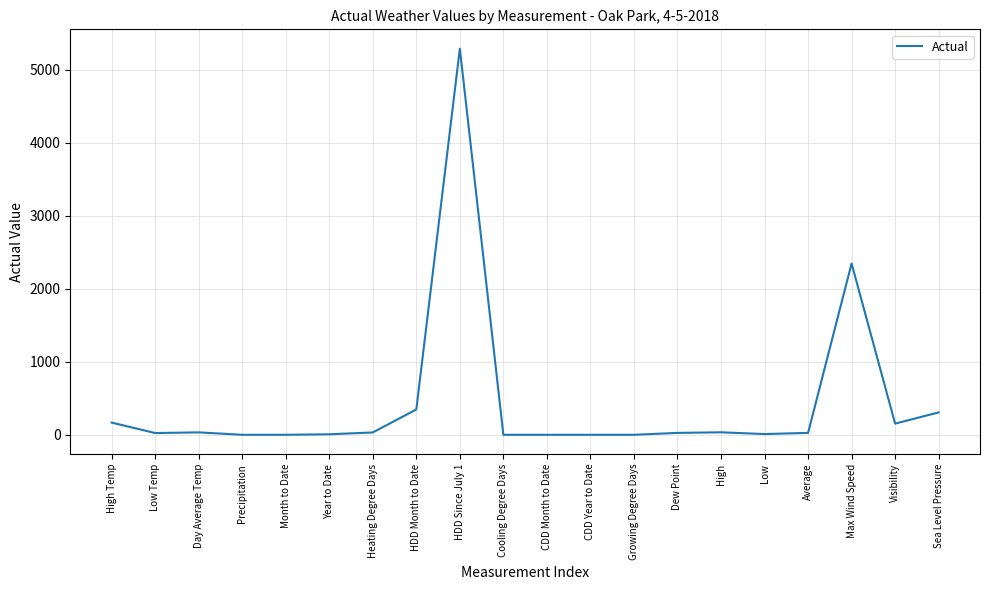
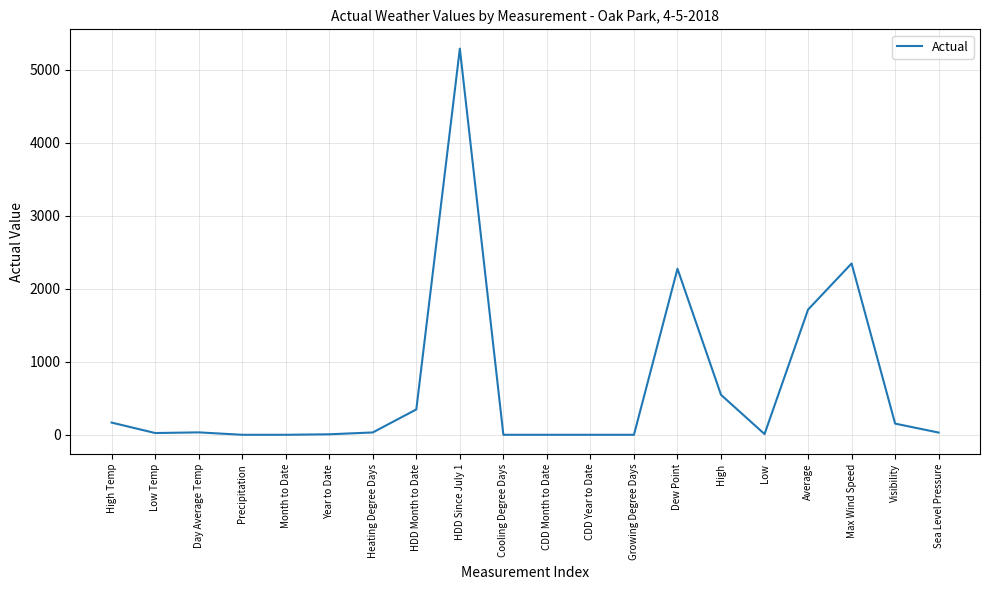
  {
    "High Temp": 200,
    "Low Temp": 0,
    "Day Average Temp": 0,
    "Precipitation": 0,
    "Month to Date": 0,
    "Year to Date": 0,
    "Heating Degree Days": 0,
    "HDD Month to Date": 300,
    "HDD Since July 1": 5300,
    "Cooling Degree Days": 0,
    "CDD Month to Date": 0,
    "CDD Year to Date": 0,
    "Growing Degree Days": 0,
-   "Dew Point": 0,
-   "High": 0,
+   "Dew Point": 2300,
+   "High": 500,
    "Low": 0,
-   "Average": 0,
+   "Average": 1700,
    "Max Wind Speed": 2300,
    "Visibility": 200,
-   "Sea Level Pressure": 300
+   "Sea Level Pressure": 0
  }
